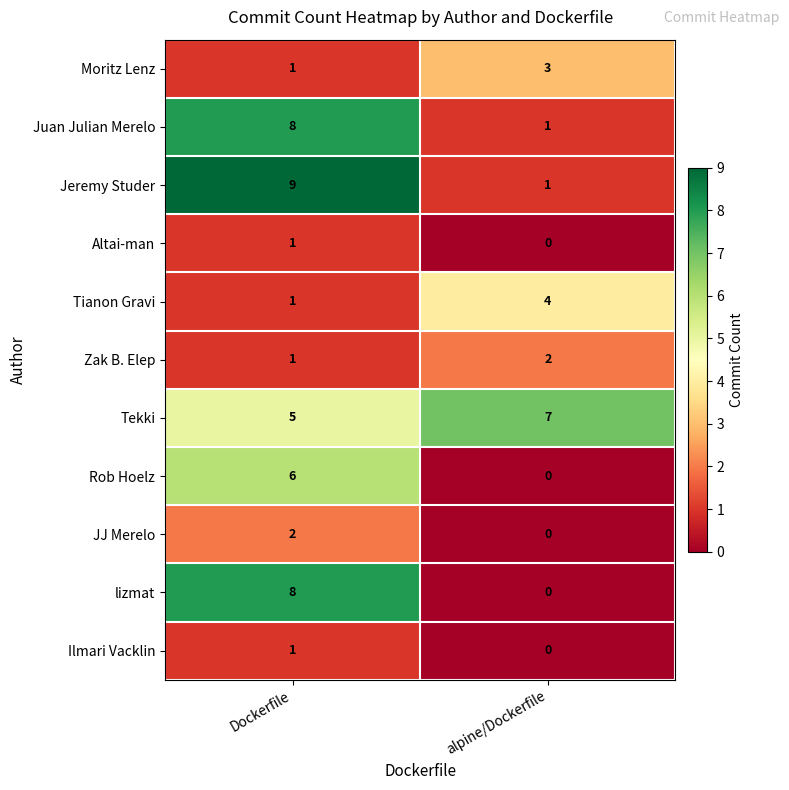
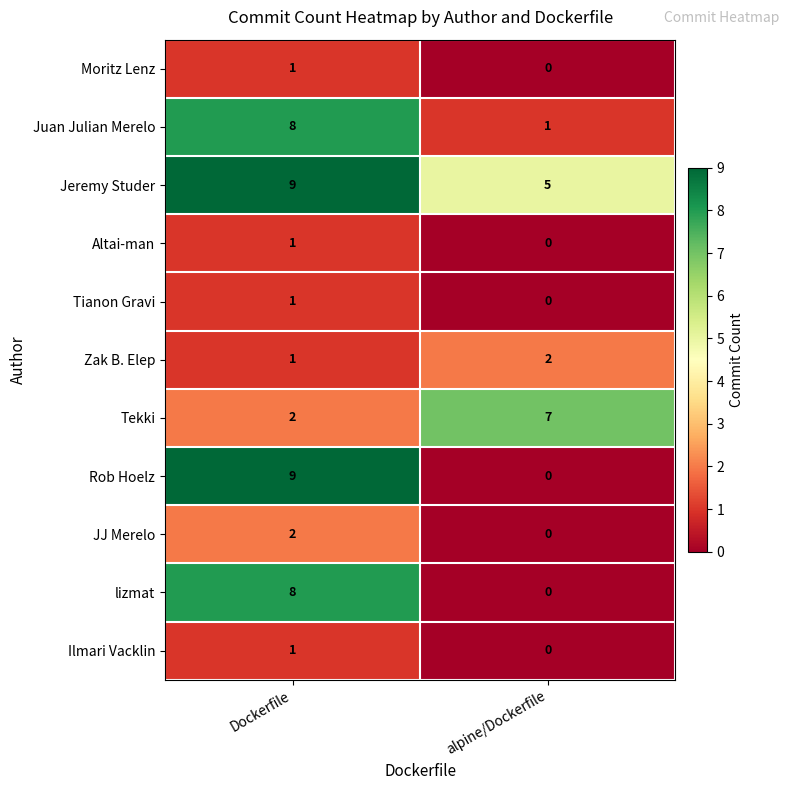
  {
    "Moritz Lenz": {
      "Dockerfile": 1,
-     "alpine/Dockerfile": 3
+     "alpine/Dockerfile": 0
    },
    "Juan Julian Merelo": {
      "Dockerfile": 8,
      "alpine/Dockerfile": 1
    },
    "Jeremy Studer": {
      "Dockerfile": 9,
-     "alpine/Dockerfile": 1
+     "alpine/Dockerfile": 5
    },
    "Altai-man": {
      "Dockerfile": 1,
      "alpine/Dockerfile": 0
    },
    "Tianon Gravi": {
      "Dockerfile": 1,
-     "alpine/Dockerfile": 4
+     "alpine/Dockerfile": 0
    },
    "Zak B. Elep": {
      "Dockerfile": 1,
      "alpine/Dockerfile": 2
    },
    "Tekki": {
-     "Dockerfile": 5,
+     "Dockerfile": 2,
      "alpine/Dockerfile": 7
    },
    "Rob Hoelz": {
-     "Dockerfile": 6,
+     "Dockerfile": 9,
      "alpine/Dockerfile": 0
    },
    "JJ Merelo": {
      "Dockerfile": 2,
      "alpine/Dockerfile": 0
    },
    "lizmat": {
      "Dockerfile": 8,
      "alpine/Dockerfile": 0
    },
    "Ilmari Vacklin": {
      "Dockerfile": 1,
      "alpine/Dockerfile": 0
    }
  }
